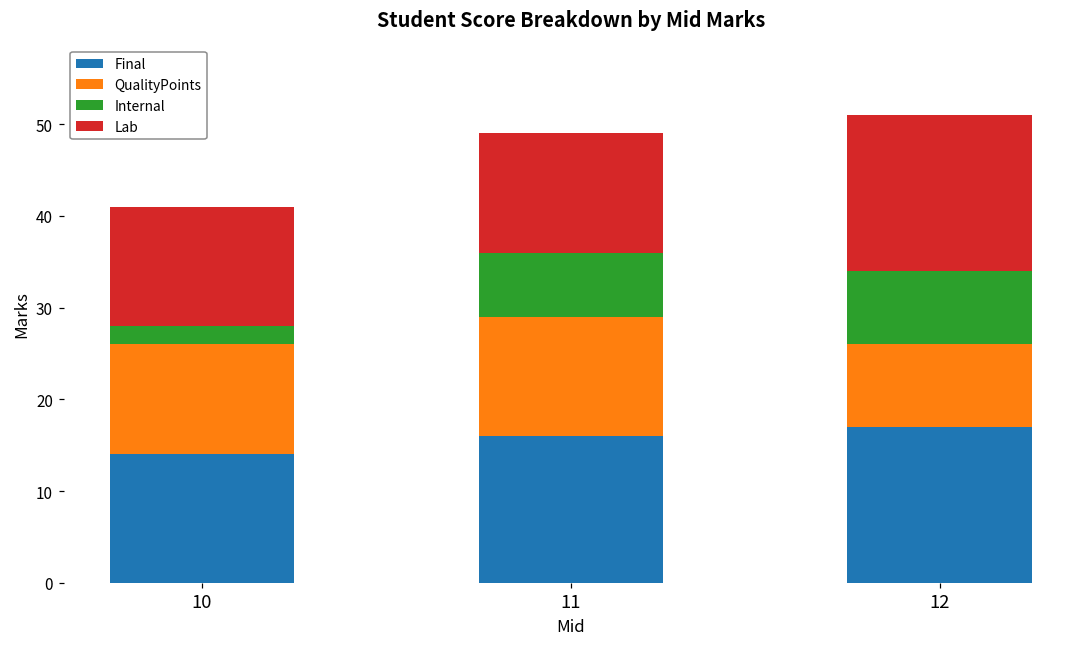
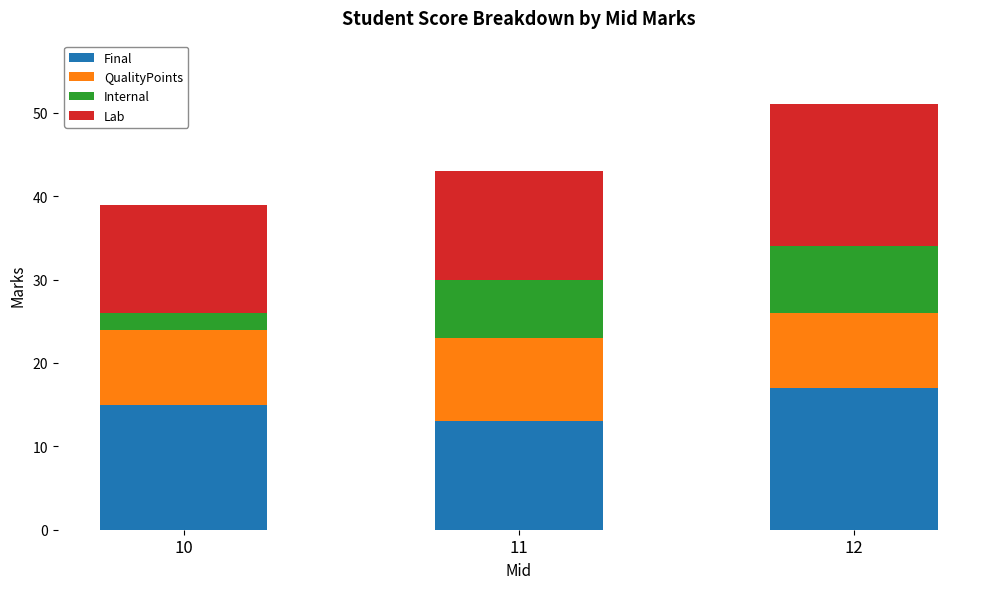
  {
    "Final": {
-     "10": 14,
-     "11": 16,
+     "10": 15,
+     "11": 13,
      "12": 17
    },
    "QualityPoints": {
-     "10": 12,
-     "11": 13,
+     "10": 9,
+     "11": 10,
      "12": 9
    },
    "Internal": {
      "10": 2,
      "11": 7,
      "12": 8
    },
    "Lab": {
      "10": 13,
      "11": 13,
      "12": 17
    }
  }
